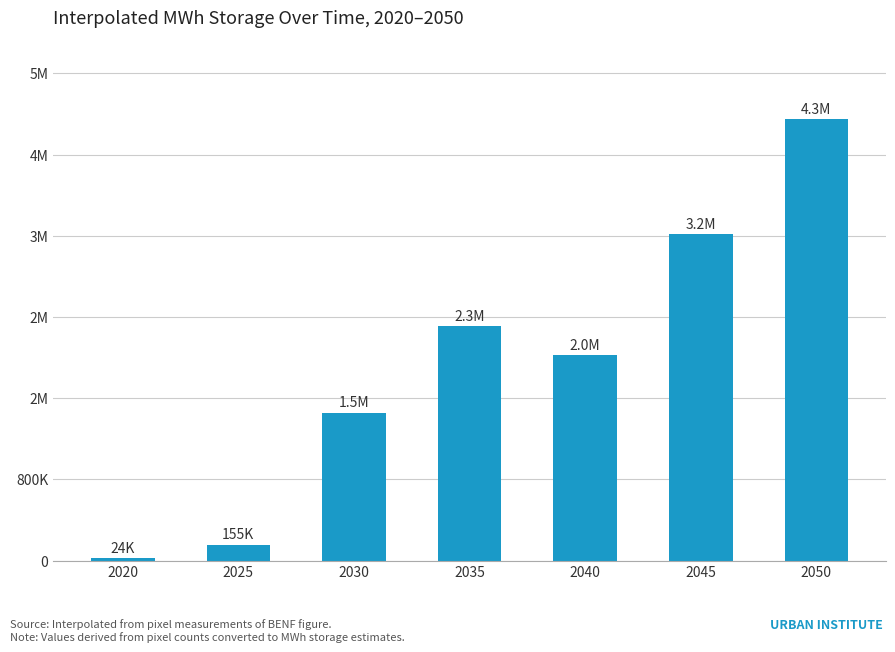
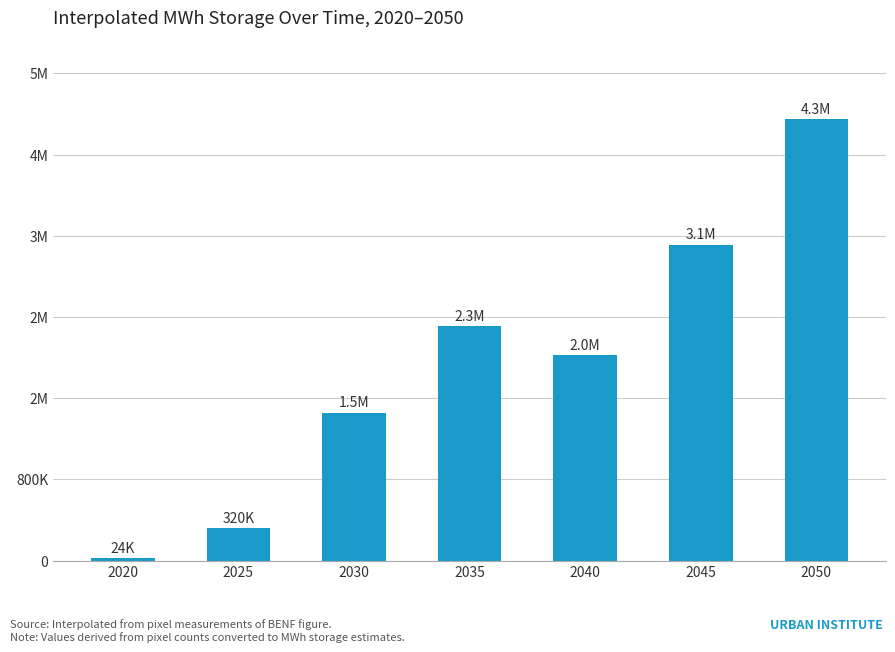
  {
    "2020": "24K",
-   "2025": "155K",
+   "2025": "320K",
    "2030": "1.5M",
    "2035": "2.3M",
    "2040": "2.0M",
-   "2045": "3.2M",
+   "2045": "3.1M",
    "2050": "4.3M"
  }
